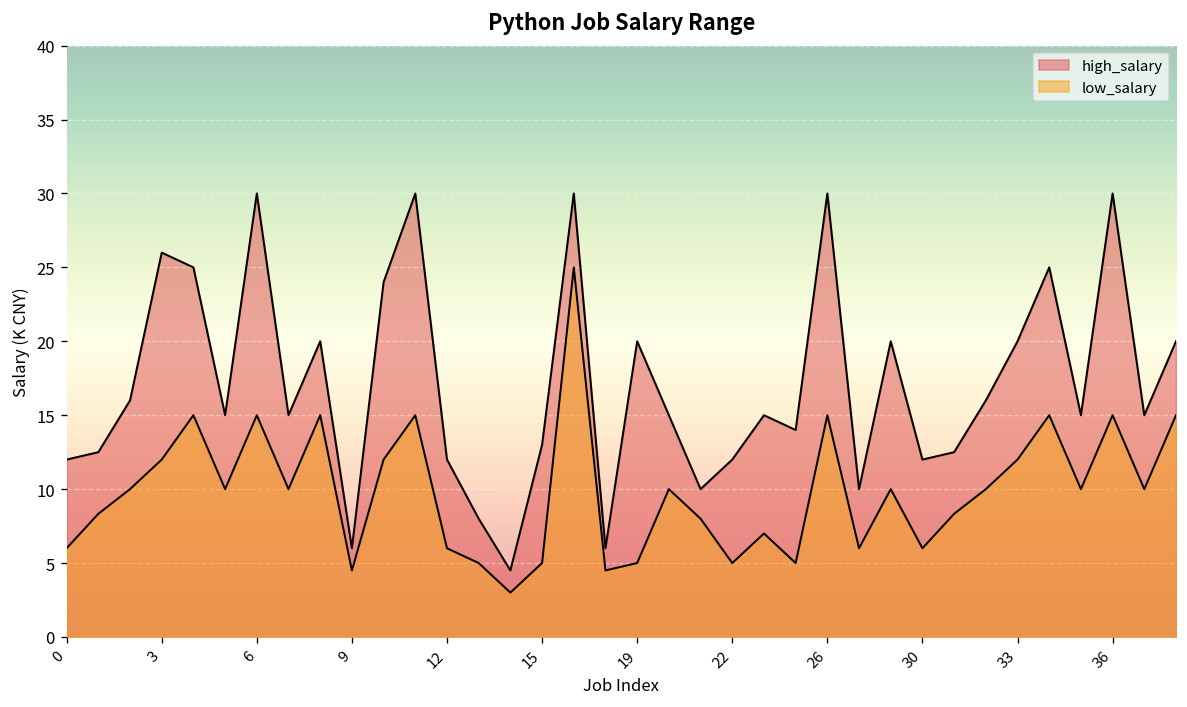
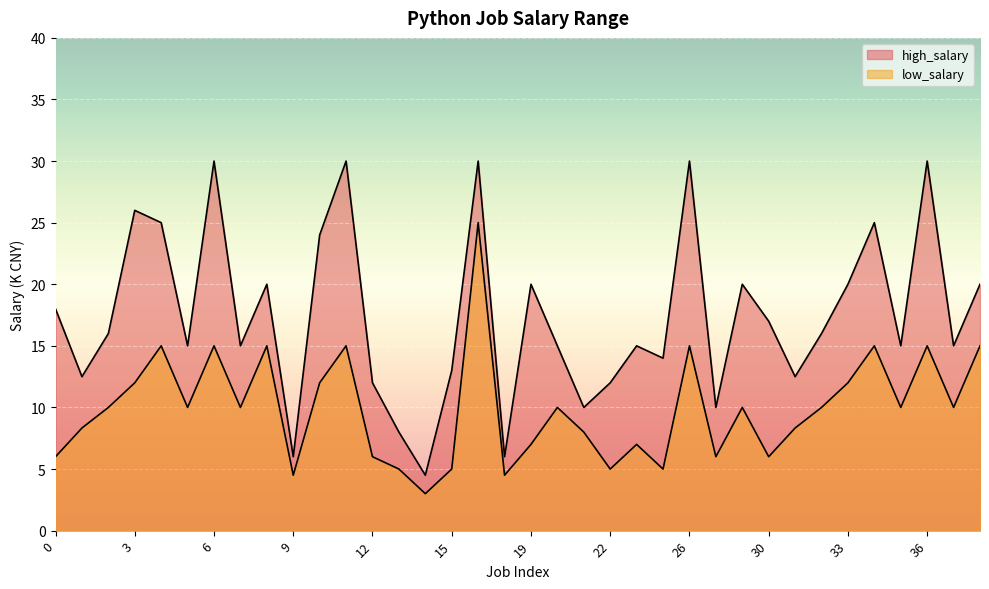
  {
    "high_salary": {
-     "0": 12,
+     "0": 18,
      "3": 26,
      "6": 30,
      "9": 6,
      "12": 12,
      "15": 13,
      "19": 20,
      "22": 12,
      "26": 30,
-     "30": 12,
+     "30": 17,
      "33": 20,
      "36": 30
    },
    "low_salary": {
      "0": 6,
      "3": 12,
      "6": 15,
      "9": 4.5,
      "12": 6,
      "15": 5,
-     "19": 5,
+     "19": 7,
      "22": 5,
      "26": 15,
      "30": 6,
      "33": 12,
      "36": 15
    }
  }
